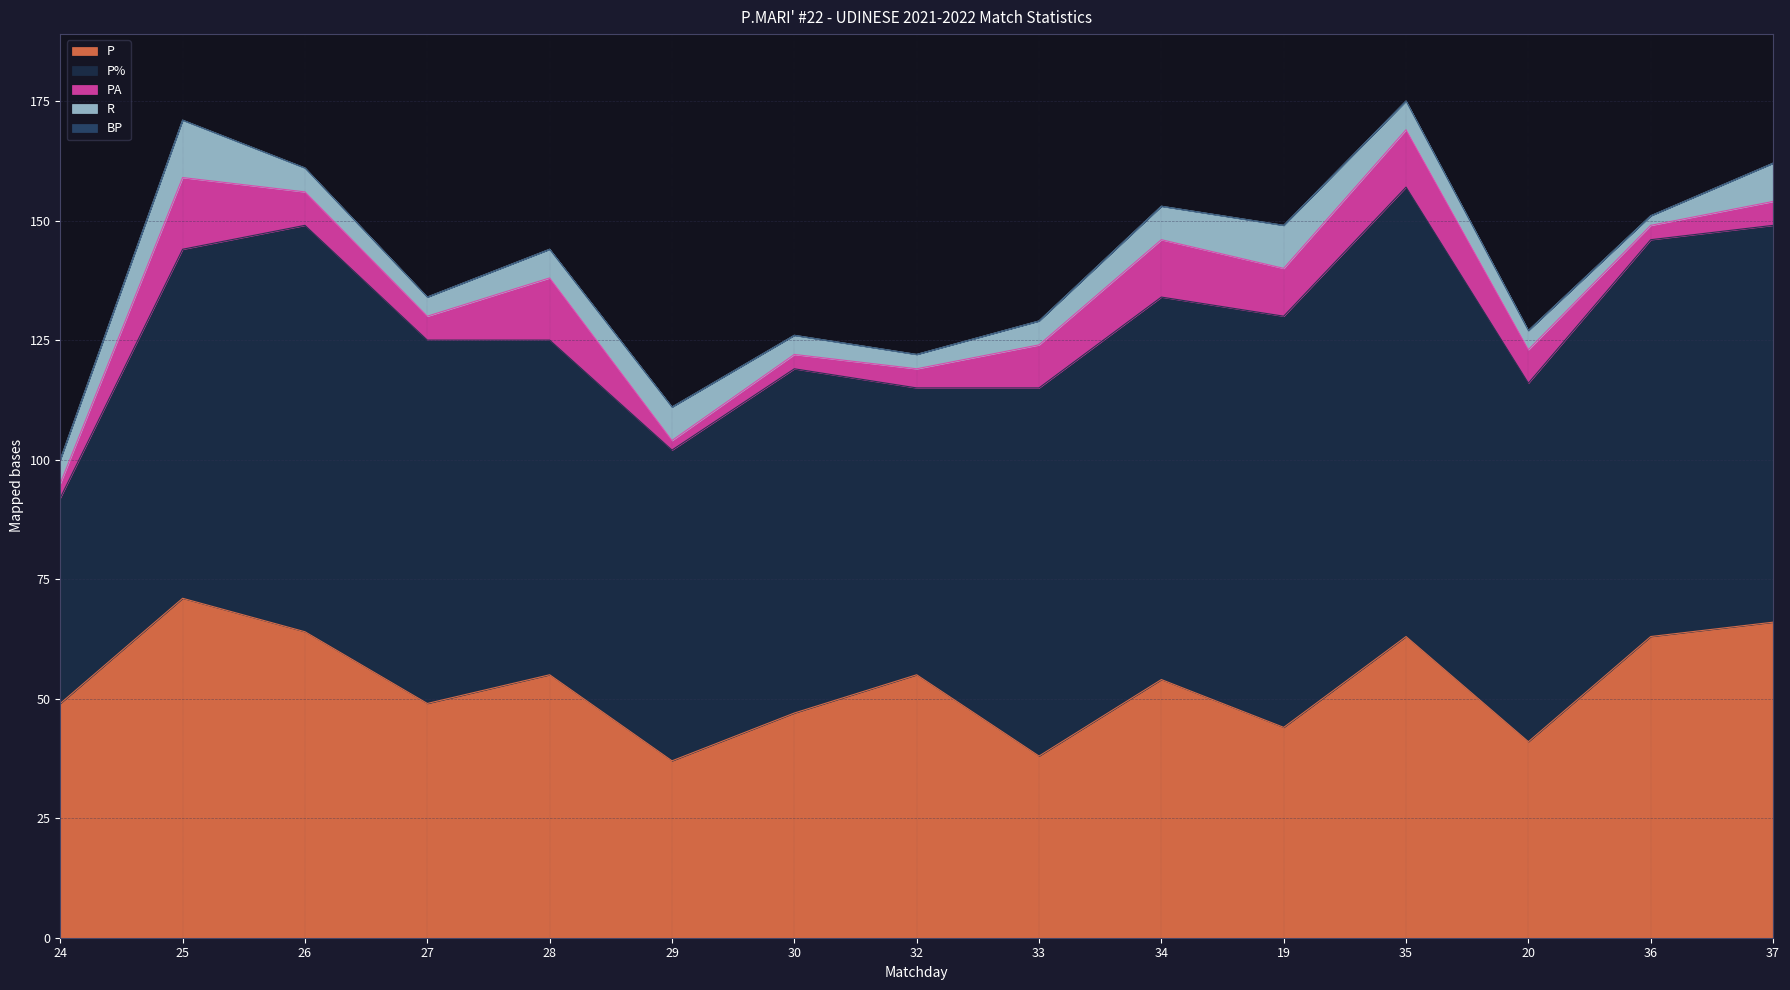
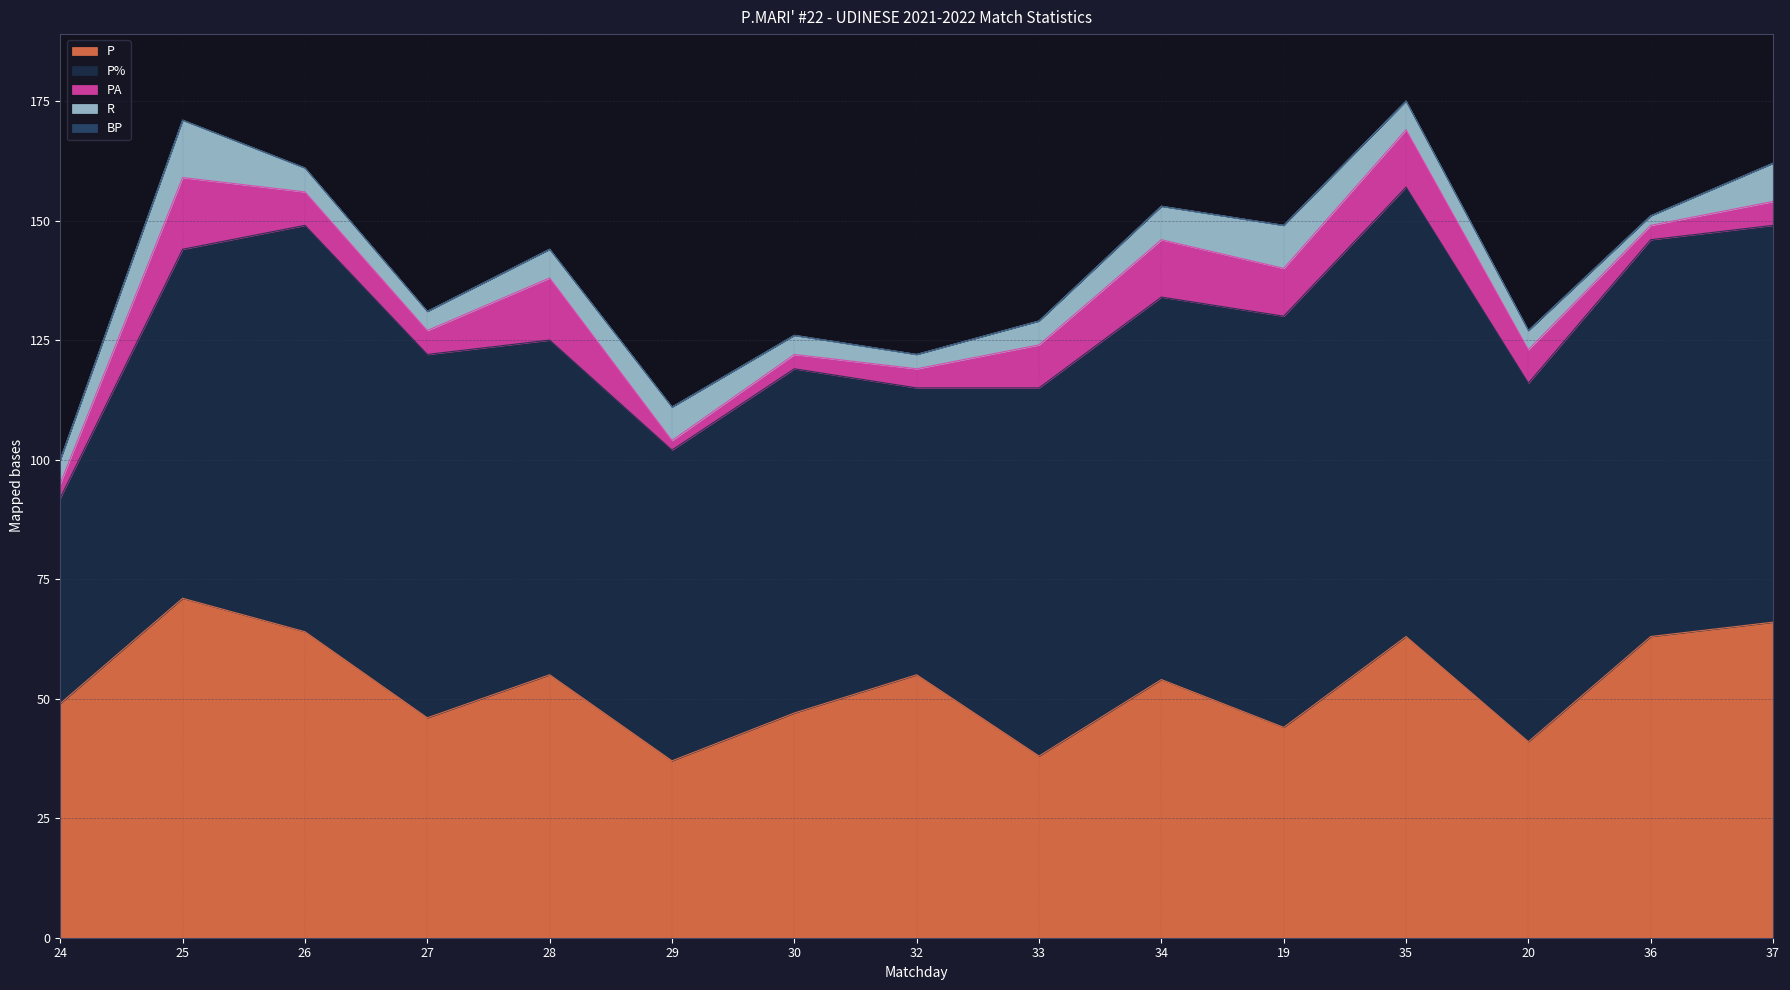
  {
    "P": {
      "24": 49,
      "25": 71,
      "26": 64,
-     "27": 49,
+     "27": 46,
      "28": 55,
      "29": 37,
      "30": 47,
      "32": 55,
      "33": 38,
      "34": 54,
      "19": 44,
      "35": 63,
      "20": 41,
      "36": 63,
      "37": 66
    },
    "PA": {
      "24": 3,
      "25": 15,
      "26": 7,
      "27": 5,
      "28": 13,
      "29": 2,
      "30": 3,
      "32": 4,
      "33": 9,
      "34": 12,
      "19": 10,
      "35": 12,
      "20": 7,
      "36": 3,
      "37": 5
    }
  }
